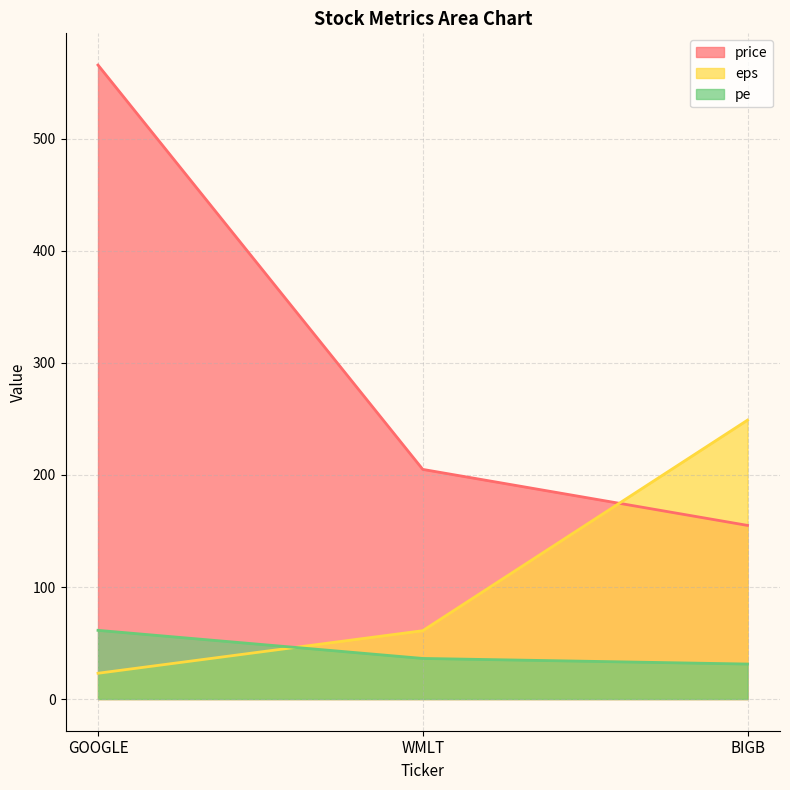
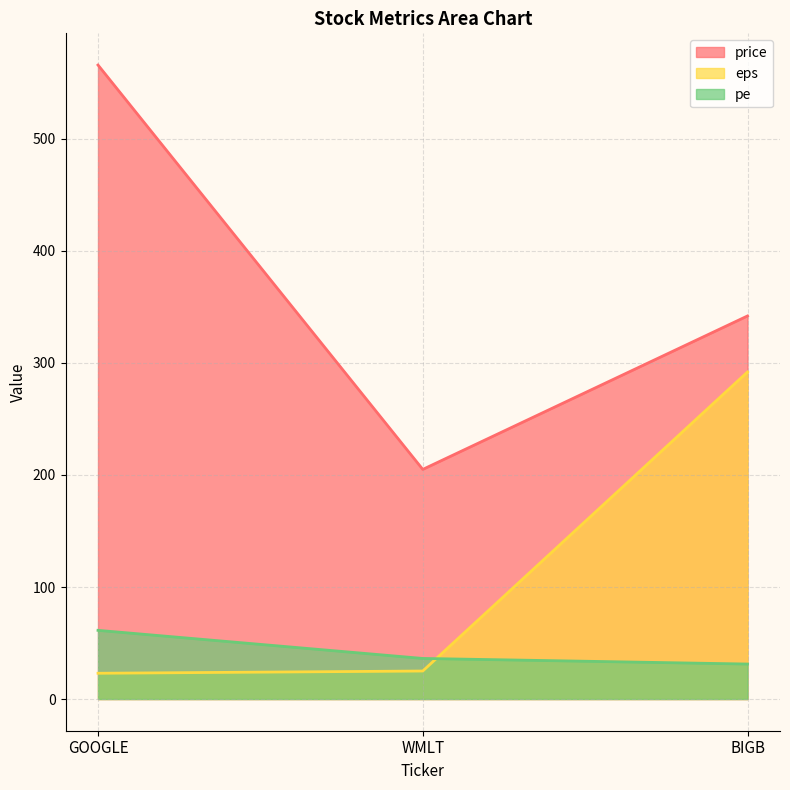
  {
    "price": {
      "GOOGLE": 566,
      "WMLT": 205,
-     "BIGB": 155
+     "BIGB": 342
    },
    "eps": {
      "GOOGLE": 23,
-     "WMLT": 61,
-     "BIGB": 249
+     "WMLT": 25,
+     "BIGB": 292
    },
    "pe": {
      "GOOGLE": 61,
      "WMLT": 36,
      "BIGB": 31
    }
  }
